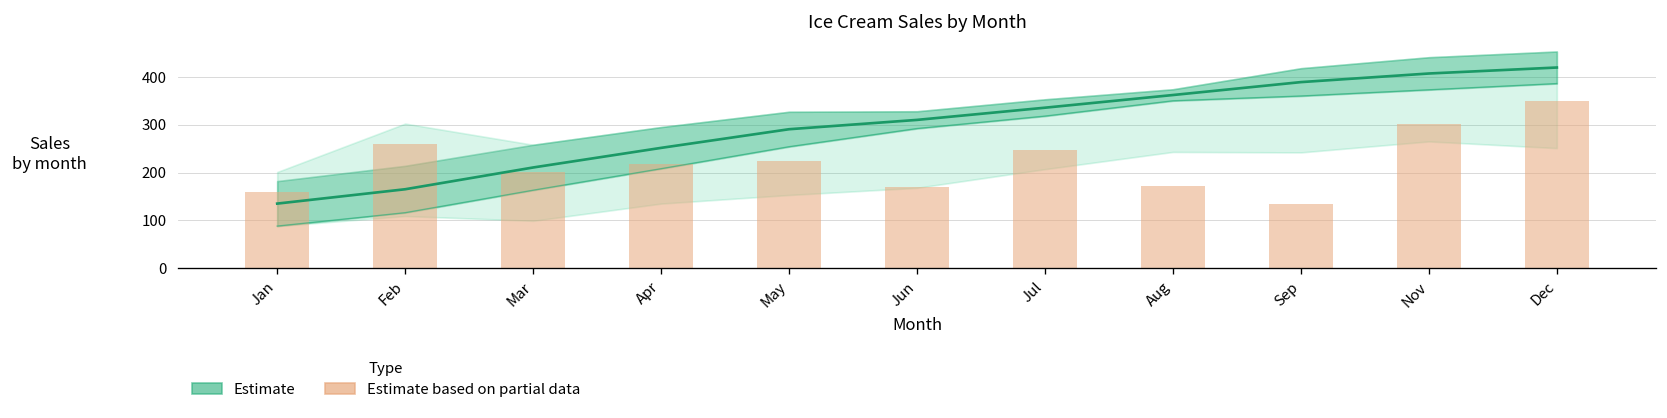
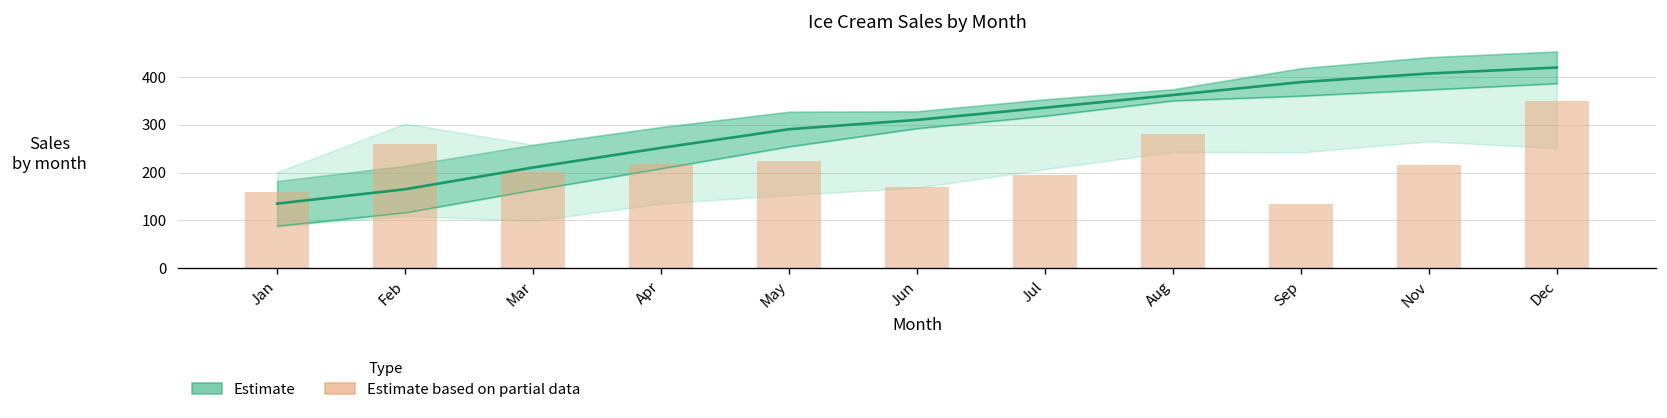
  {
    "Estimate based on partial data": {
      "Jan": 160,
      "Feb": 260,
      "Mar": 200,
      "Apr": 220,
      "May": 220,
      "Jun": 170,
-     "Jul": 250,
-     "Aug": 170,
+     "Jul": 190,
+     "Aug": 280,
      "Sep": 130,
-     "Nov": 300,
+     "Nov": 220,
      "Dec": 350
    }
  }
